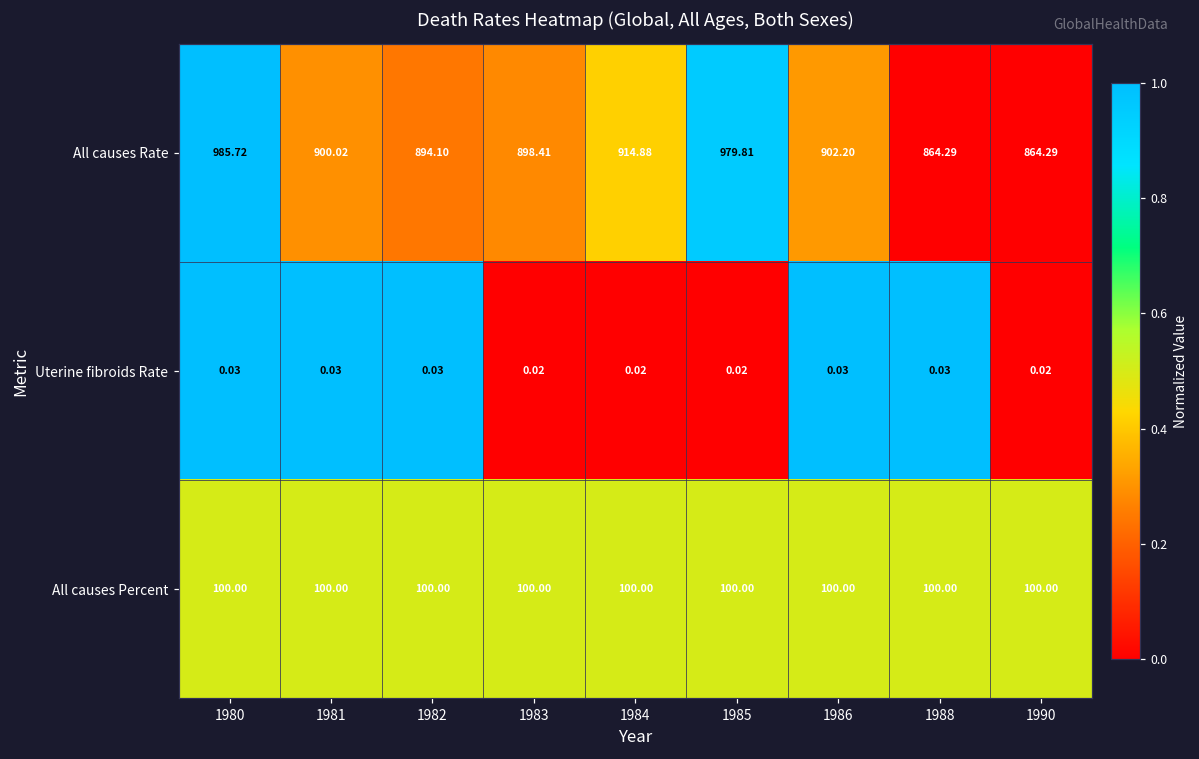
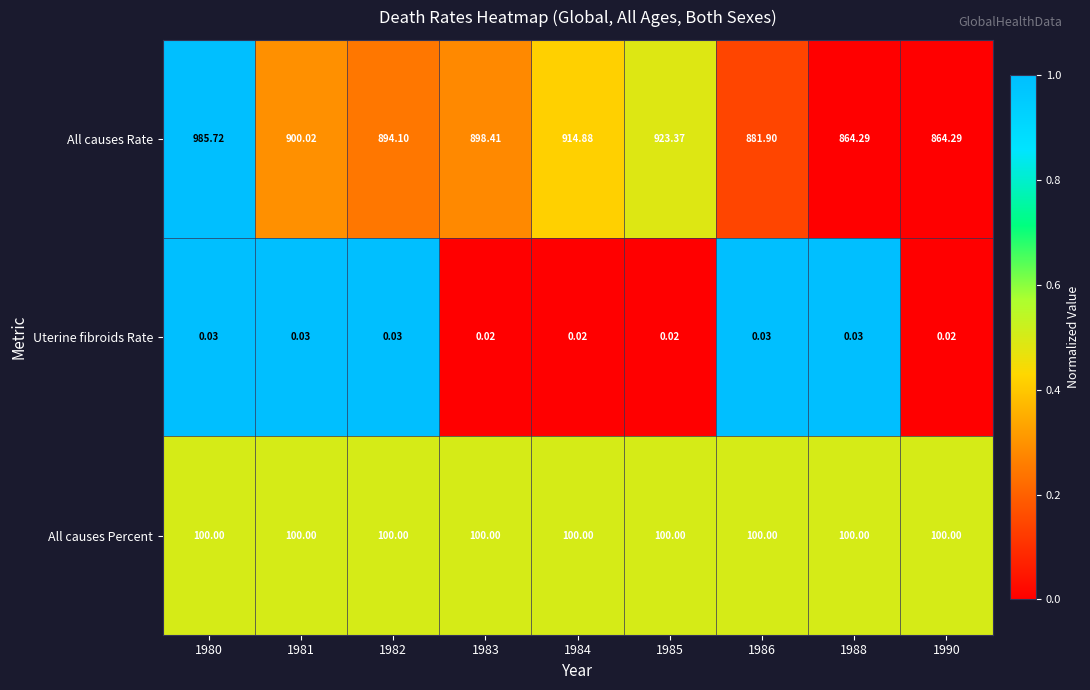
  {
    "All causes Rate": {
      "1980": 985.72,
      "1981": 900.02,
      "1982": 894.10,
      "1983": 898.41,
      "1984": 914.88,
-     "1985": 979.81,
-     "1986": 902.20,
+     "1985": 923.37,
+     "1986": 881.90,
      "1988": 864.29,
      "1990": 864.29
    },
    "Uterine fibroids Rate": {
      "1980": 0.03,
      "1981": 0.03,
      "1982": 0.03,
      "1983": 0.02,
      "1984": 0.02,
      "1985": 0.02,
      "1986": 0.03,
      "1988": 0.03,
      "1990": 0.02
    },
    "All causes Percent": {
      "1980": 100.00,
      "1981": 100.00,
      "1982": 100.00,
      "1983": 100.00,
      "1984": 100.00,
      "1985": 100.00,
      "1986": 100.00,
      "1988": 100.00,
      "1990": 100.00
    }
  }
